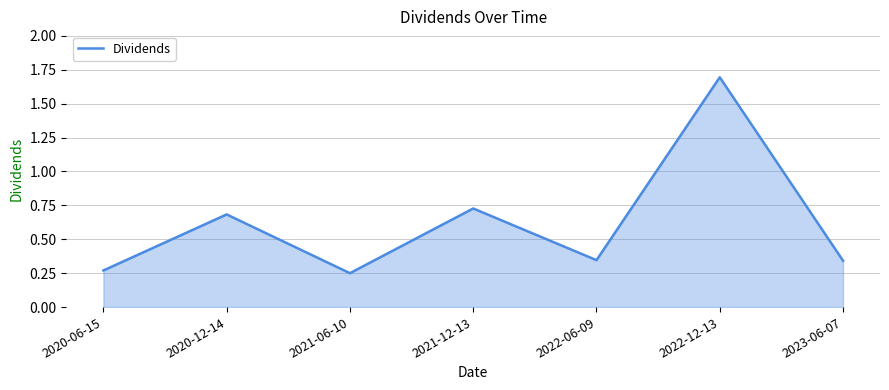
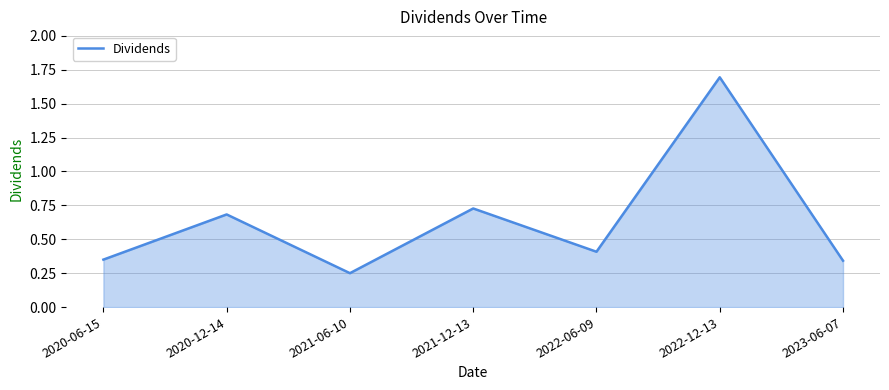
  {
-   "2020-06-15": 0.27,
+   "2020-06-15": 0.35,
    "2020-12-14": 0.68,
    "2021-06-10": 0.25,
    "2021-12-13": 0.73,
-   "2022-06-09": 0.35,
+   "2022-06-09": 0.41,
    "2022-12-13": 1.69,
    "2023-06-07": 0.34
  }
